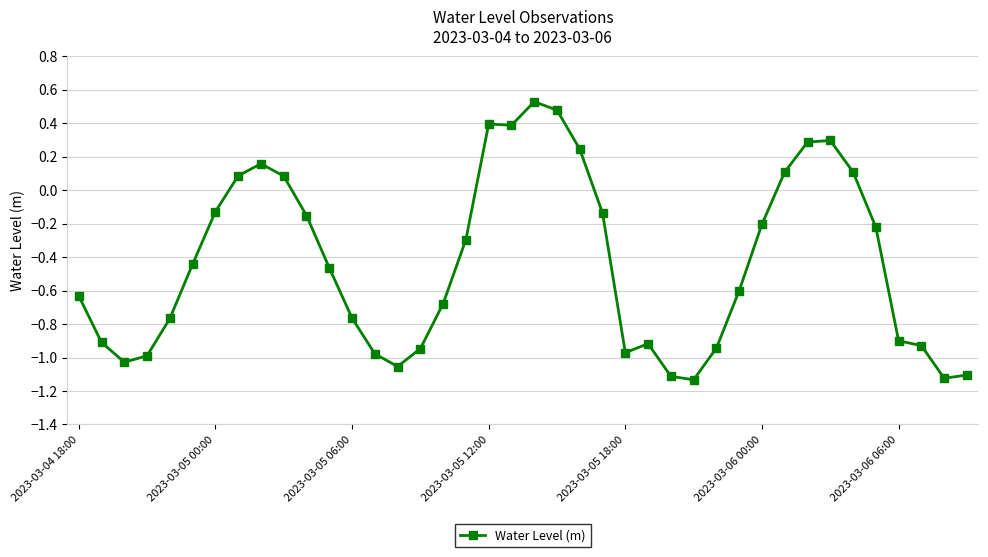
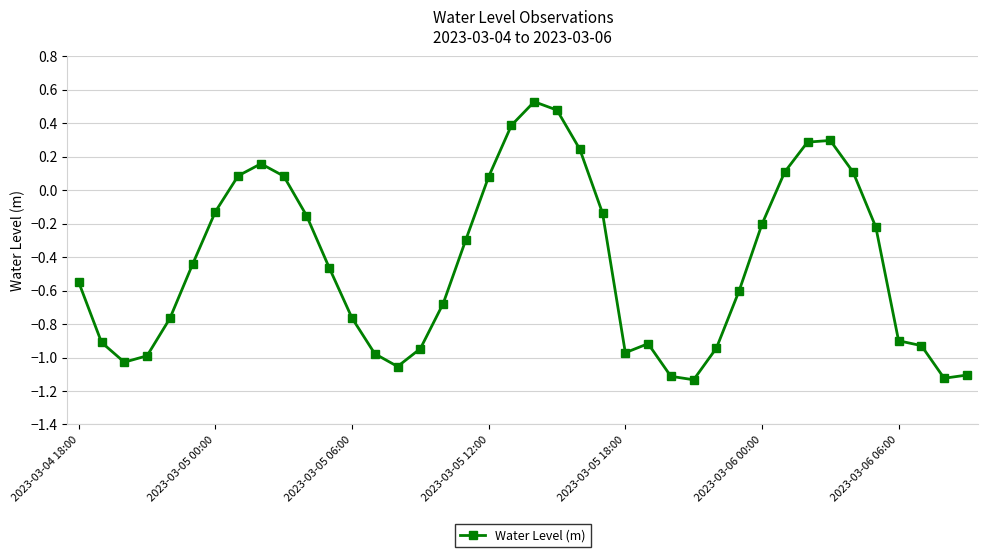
  {
-   "2023-03-04 18:00": -0.63,
+   "2023-03-04 18:00": -0.55,
    "2023-03-05 00:00": -0.13,
    "2023-03-05 06:00": -0.76,
-   "2023-03-05 12:00": 0.40,
+   "2023-03-05 12:00": 0.08,
    "2023-03-05 18:00": -0.97,
    "2023-03-06 00:00": -0.20,
    "2023-03-06 06:00": -0.90
  }
